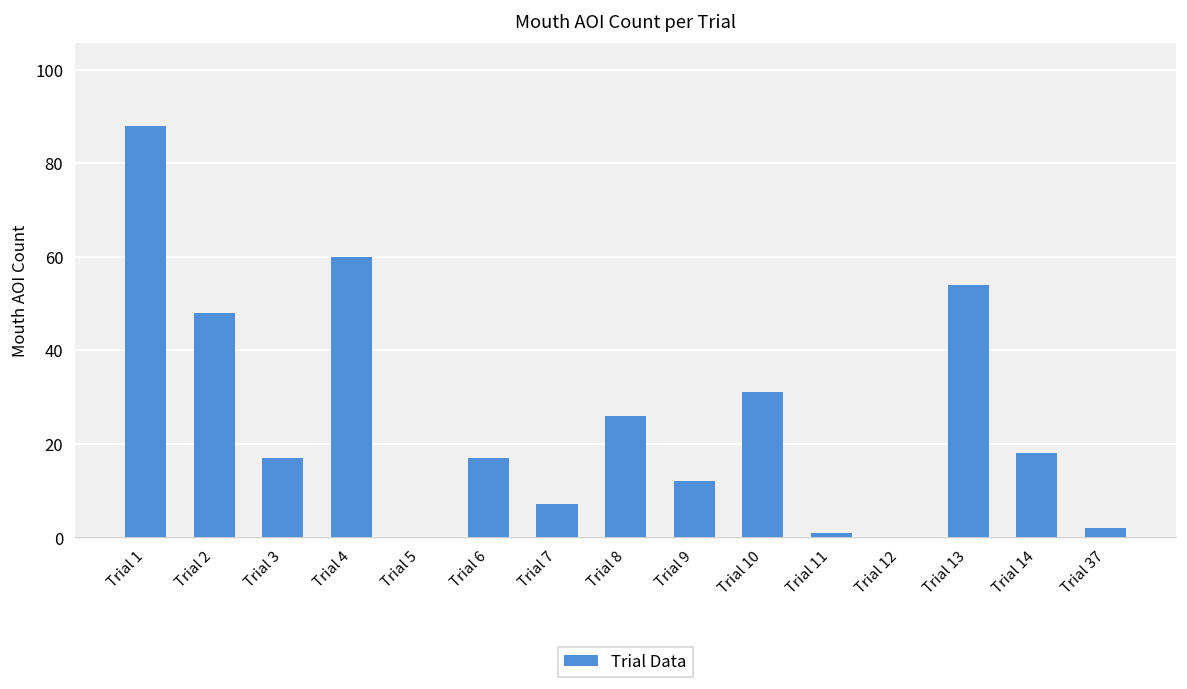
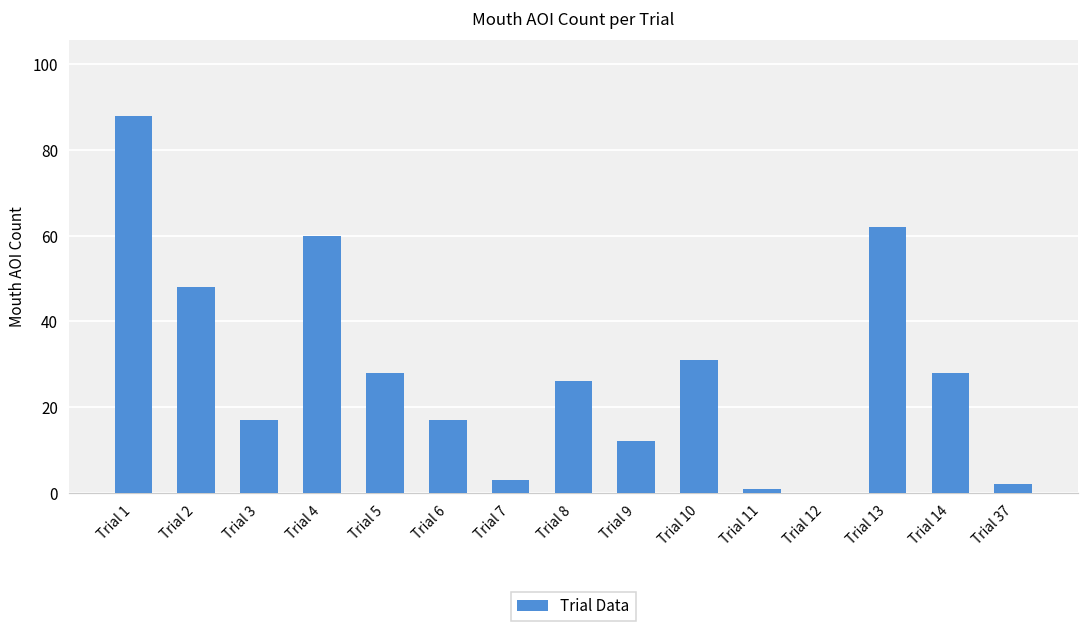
  {
    "Trial 1": 88,
    "Trial 2": 48,
    "Trial 3": 17,
    "Trial 4": 60,
-   "Trial 5": 0,
+   "Trial 5": 28,
    "Trial 6": 17,
-   "Trial 7": 7,
+   "Trial 7": 3,
    "Trial 8": 26,
    "Trial 9": 12,
    "Trial 10": 31,
    "Trial 11": 1,
    "Trial 12": 0,
-   "Trial 13": 54,
-   "Trial 14": 18,
+   "Trial 13": 62,
+   "Trial 14": 28,
    "Trial 37": 2
  }
